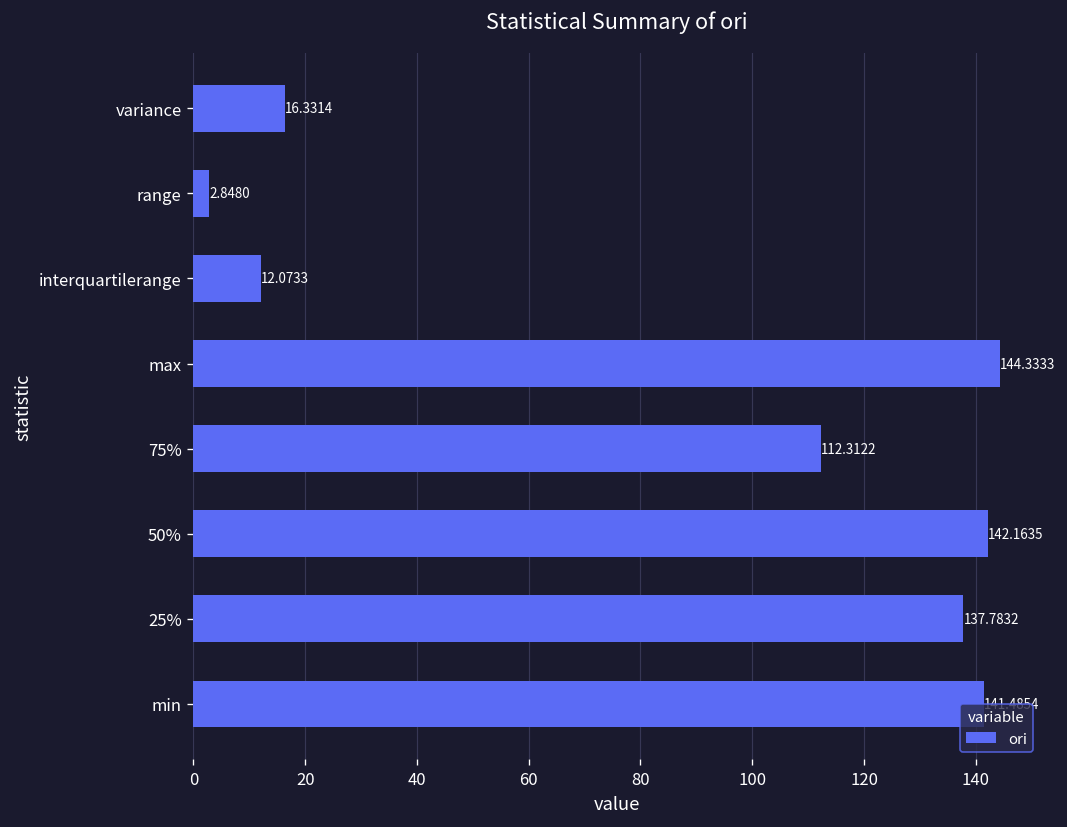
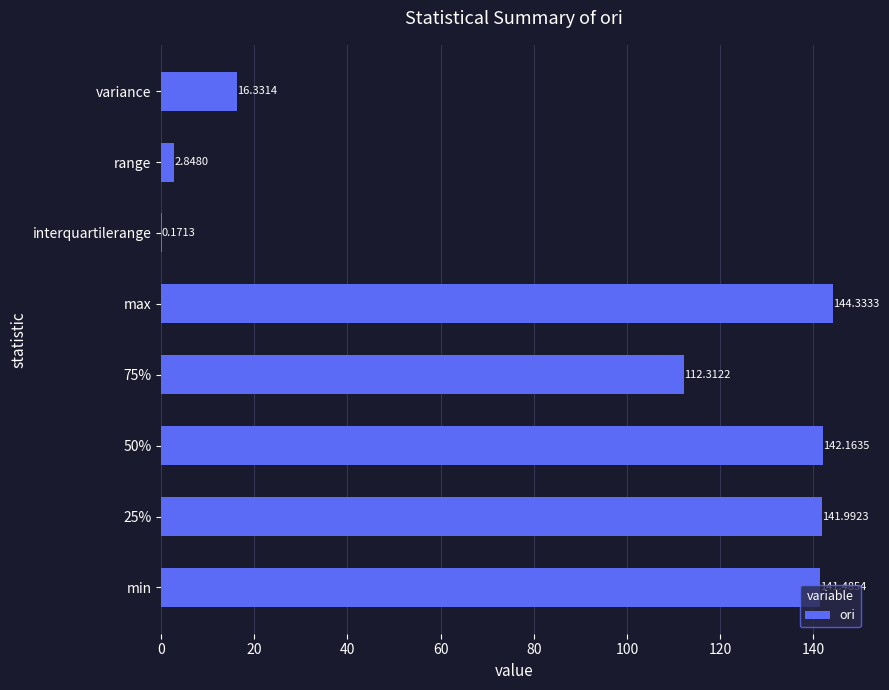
  {
    "variance": 16.3314,
    "range": 2.8480,
-   "interquartilerange": 12.0733,
+   "interquartilerange": 0.1713,
    "max": 144.3333,
    "75%": 112.3122,
    "50%": 142.1635,
-   "25%": 137.7832
+   "25%": 141.9923
  }
